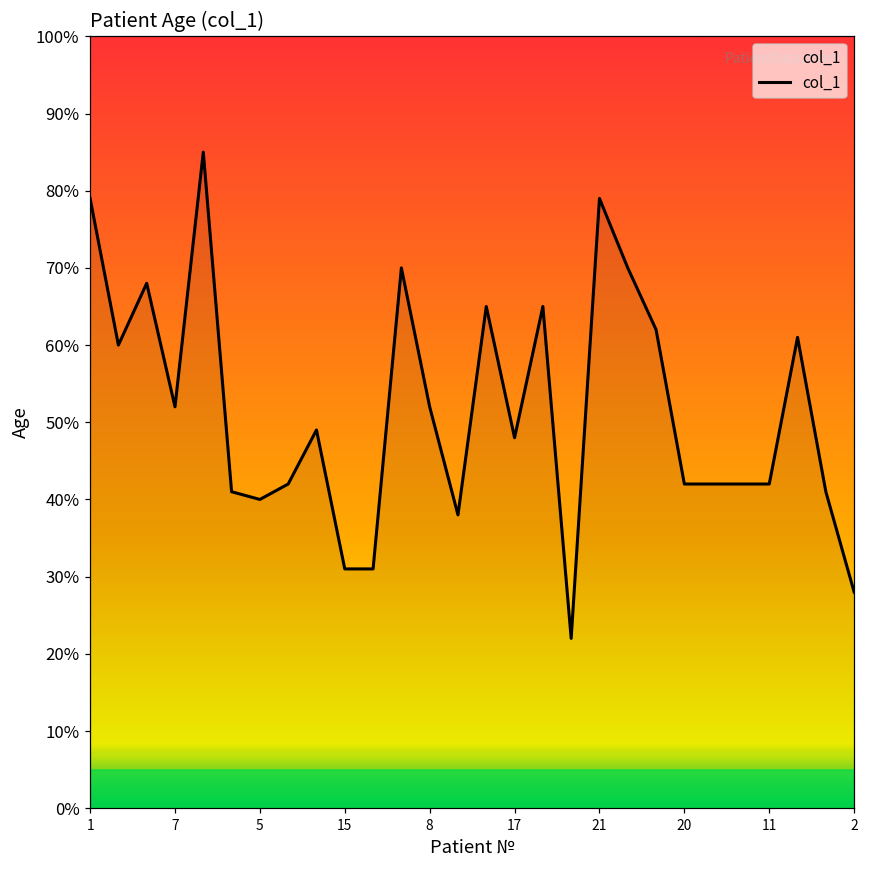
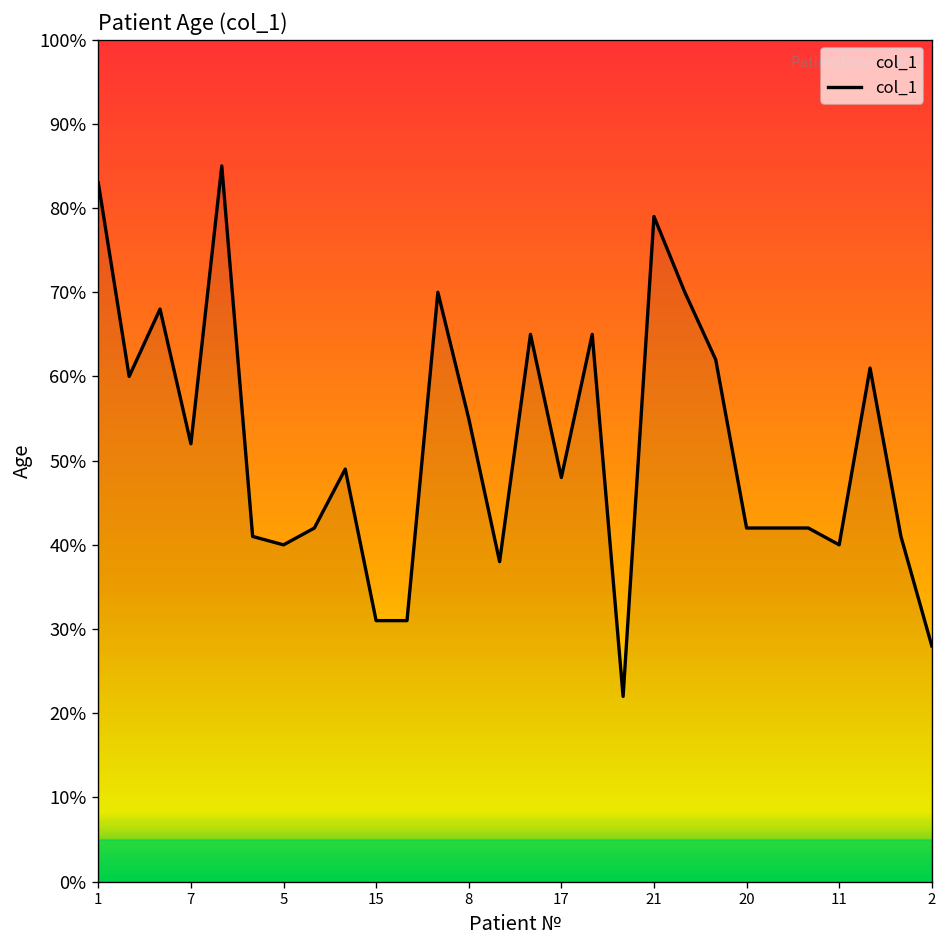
  {
-   "1": "79%",
+   "1": "83%",
    "7": "52%",
    "5": "40%",
    "15": "31%",
-   "8": "52%",
+   "8": "55%",
    "17": "48%",
    "21": "79%",
    "20": "42%",
-   "11": "42%",
+   "11": "40%",
    "2": "28%"
  }
